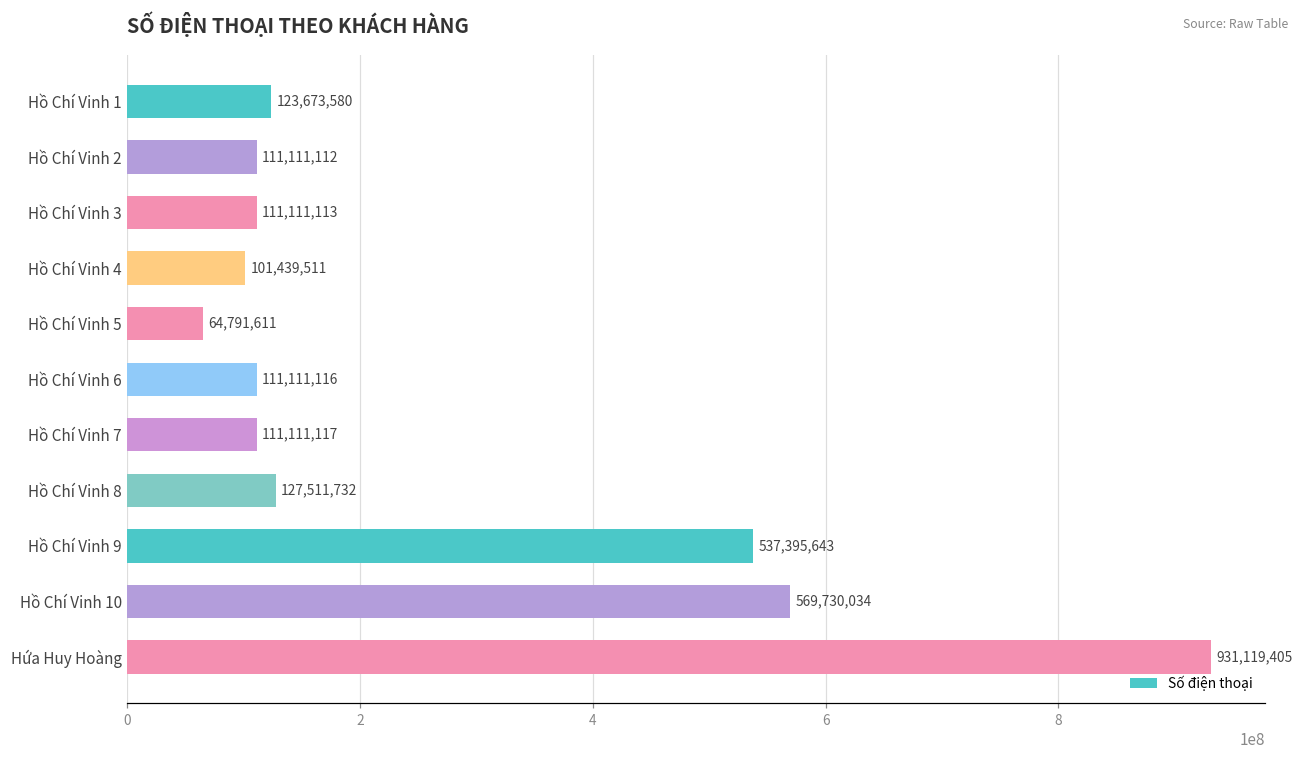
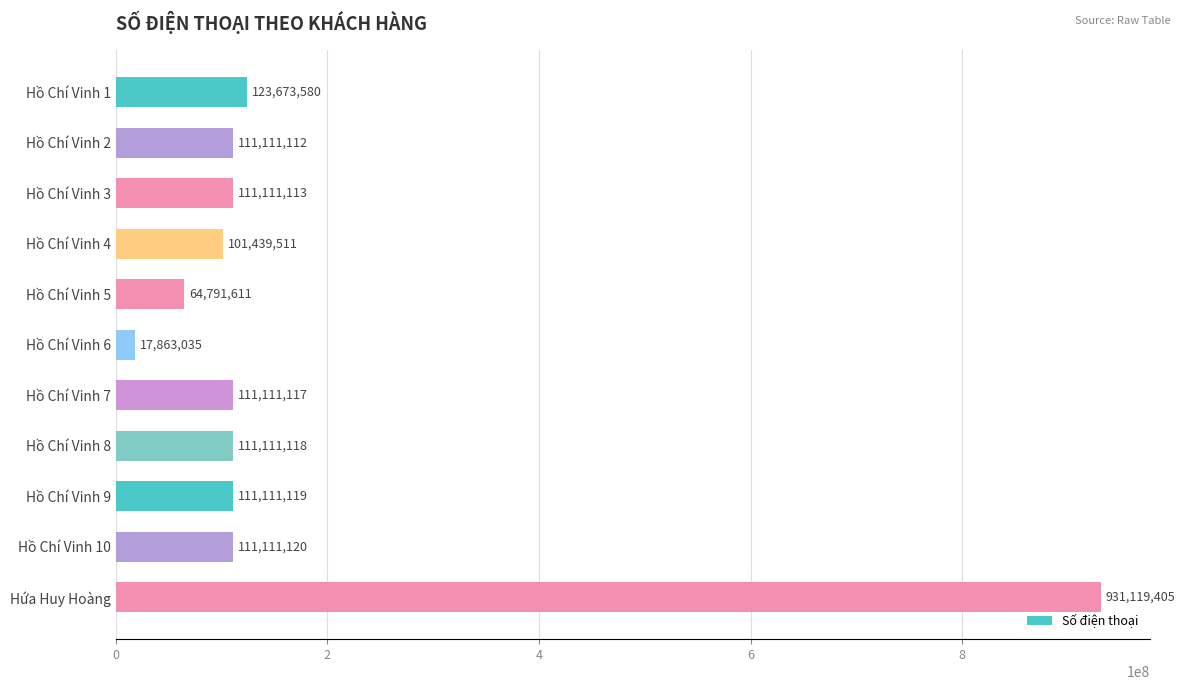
  {
    "Hồ Chí Vinh 1": "123,673,580",
    "Hồ Chí Vinh 2": "111,111,112",
    "Hồ Chí Vinh 3": "111,111,113",
    "Hồ Chí Vinh 4": "101,439,511",
    "Hồ Chí Vinh 5": "64,791,611",
-   "Hồ Chí Vinh 6": "111,111,116",
+   "Hồ Chí Vinh 6": "17,863,035",
    "Hồ Chí Vinh 7": "111,111,117",
-   "Hồ Chí Vinh 8": "127,511,732",
-   "Hồ Chí Vinh 9": "537,395,643",
-   "Hồ Chí Vinh 10": "569,730,034",
+   "Hồ Chí Vinh 8": "111,111,118",
+   "Hồ Chí Vinh 9": "111,111,119",
+   "Hồ Chí Vinh 10": "111,111,120",
    "Hứa Huy Hoàng": "931,119,405"
  }
